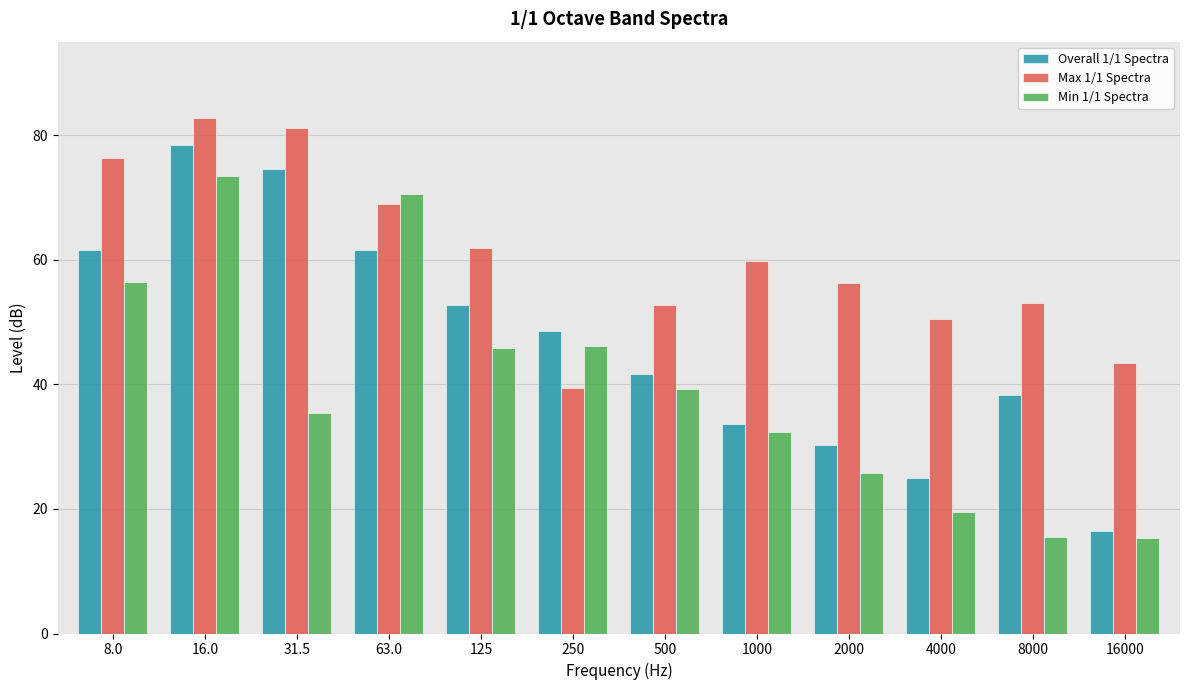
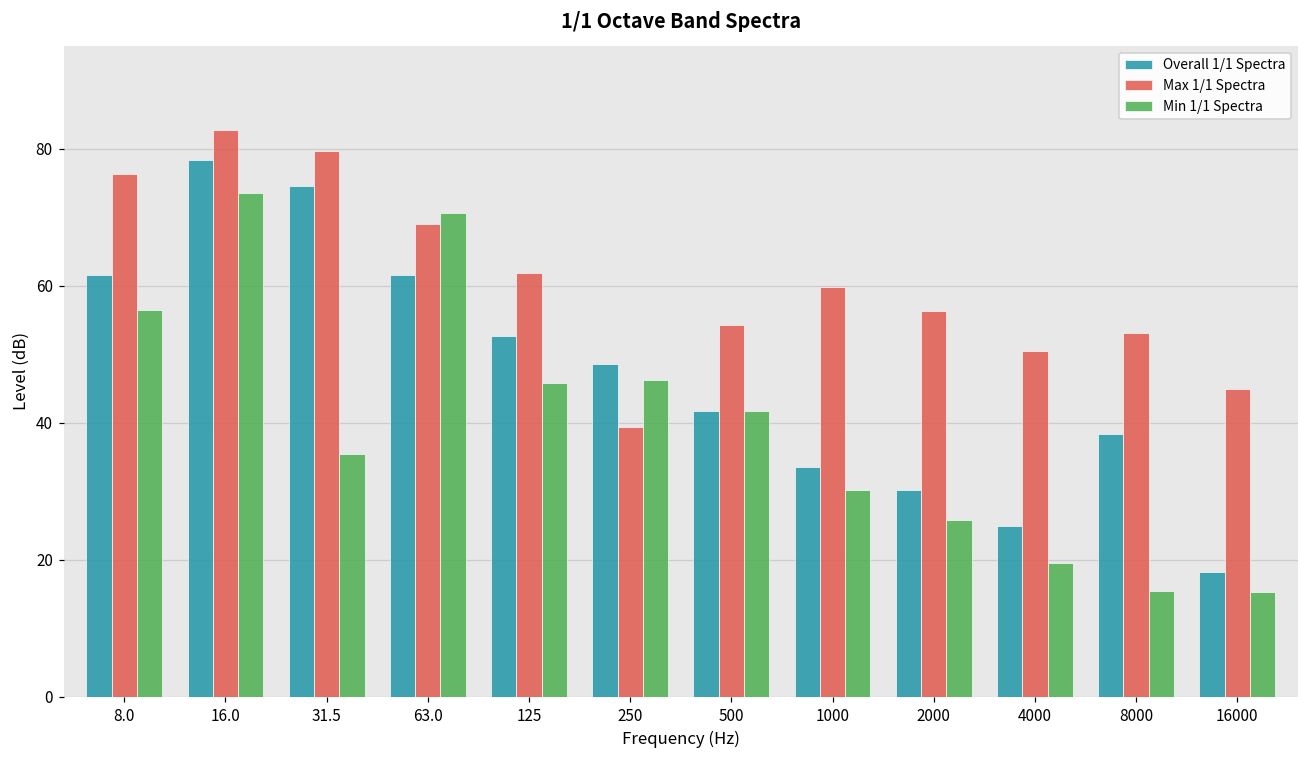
  {
    "Overall 1/1 Spectra": {
      "8.0": 62,
      "16.0": 78,
      "31.5": 75,
      "63.0": 62,
      "125": 53,
      "250": 49,
      "500": 42,
      "1000": 34,
      "2000": 30,
      "4000": 25,
      "8000": 38,
-     "16000": 17
+     "16000": 18
    },
    "Max 1/1 Spectra": {
      "8.0": 76,
      "16.0": 83,
-     "31.5": 81,
+     "31.5": 80,
      "63.0": 69,
      "125": 62,
      "250": 39,
-     "500": 53,
+     "500": 54,
      "1000": 60,
      "2000": 56,
      "4000": 51,
      "8000": 53,
-     "16000": 44
+     "16000": 45
    },
    "Min 1/1 Spectra": {
      "8.0": 57,
      "16.0": 74,
      "31.5": 35,
      "63.0": 71,
      "125": 46,
      "250": 46,
-     "500": 39,
-     "1000": 32,
+     "500": 42,
+     "1000": 30,
      "2000": 26,
      "4000": 20,
      "8000": 16,
      "16000": 15
    }
  }
